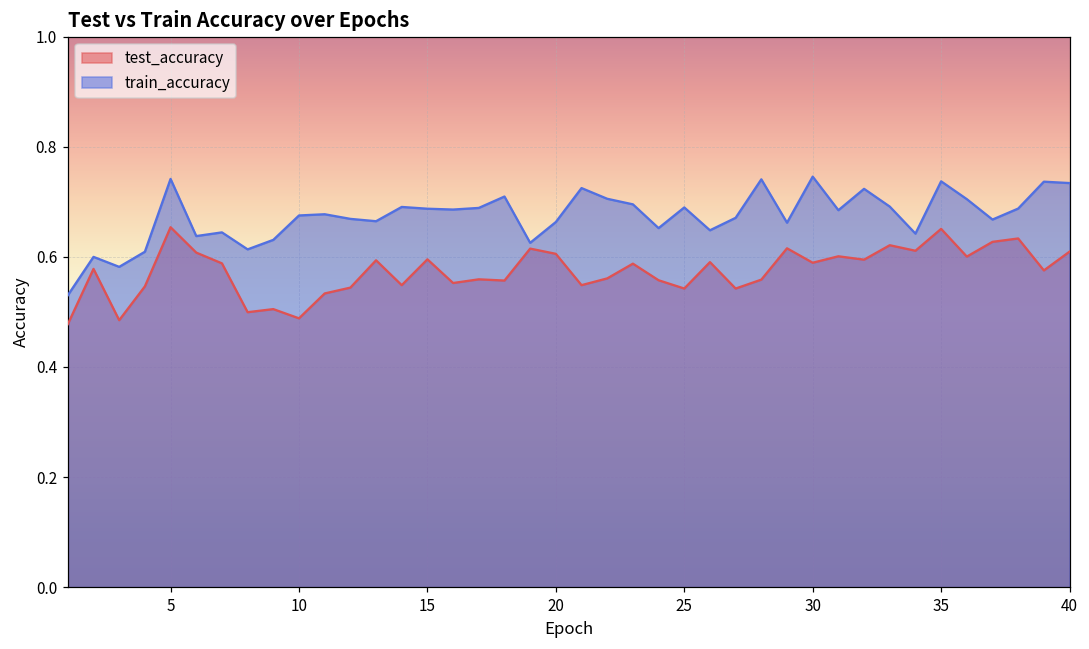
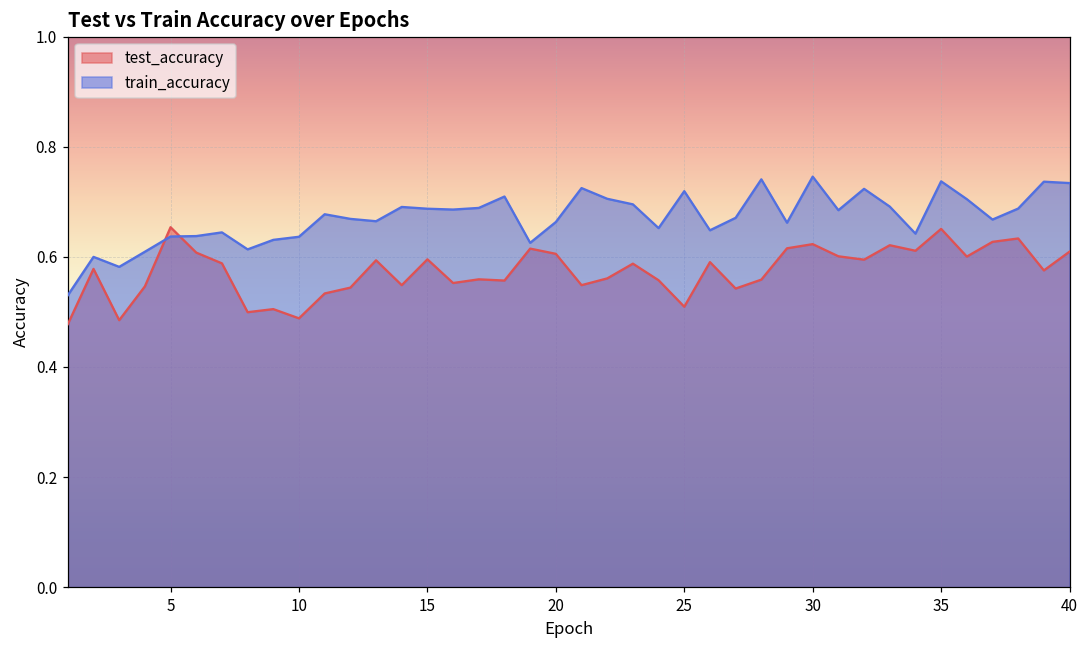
  {
    "test_accuracy": {
      "5": 0.65,
      "10": 0.49,
      "15": 0.60,
      "20": 0.61,
-     "25": 0.54,
-     "30": 0.59,
+     "25": 0.51,
+     "30": 0.62,
      "35": 0.65,
      "40": 0.61
    },
    "train_accuracy": {
-     "5": 0.74,
-     "10": 0.68,
+     "5": 0.64,
+     "10": 0.64,
      "15": 0.69,
      "20": 0.66,
-     "25": 0.69,
+     "25": 0.72,
      "30": 0.75,
      "35": 0.74,
      "40": 0.73
    }
  }
